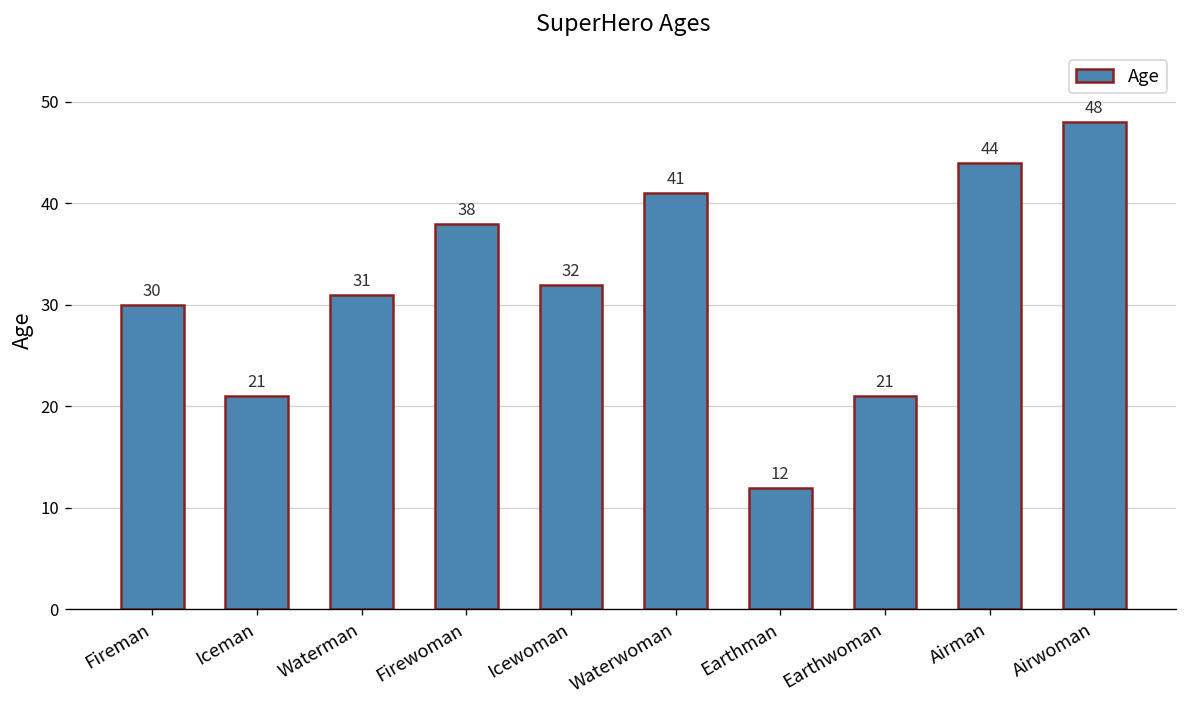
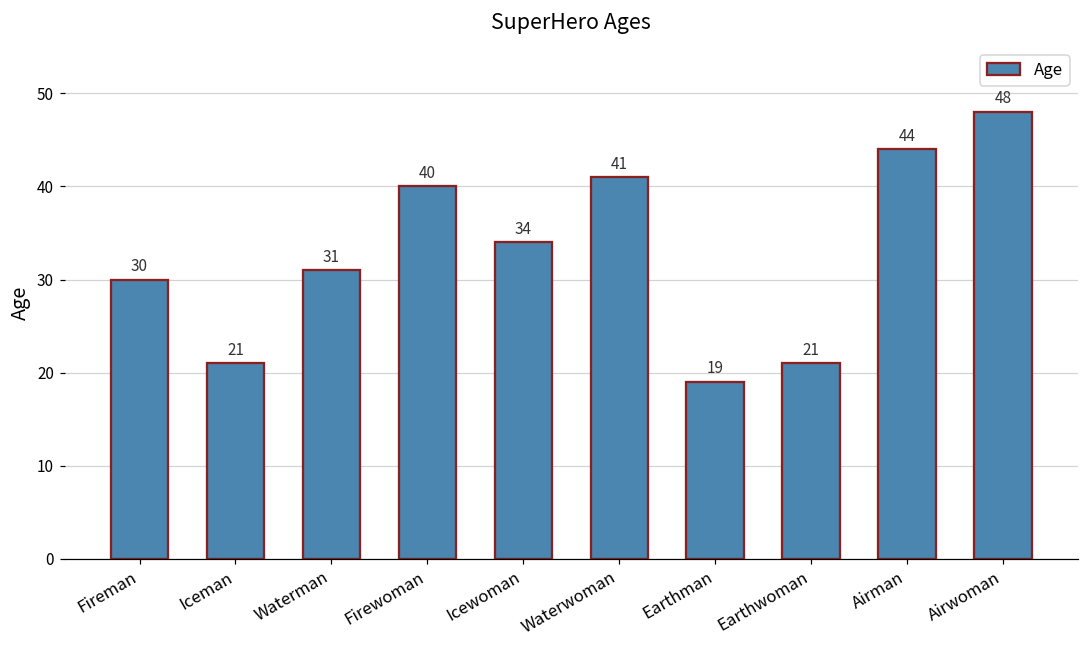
  {
    "Fireman": 30,
    "Iceman": 21,
    "Waterman": 31,
-   "Firewoman": 38,
-   "Icewoman": 32,
+   "Firewoman": 40,
+   "Icewoman": 34,
    "Waterwoman": 41,
-   "Earthman": 12,
+   "Earthman": 19,
    "Earthwoman": 21,
    "Airman": 44,
    "Airwoman": 48
  }
